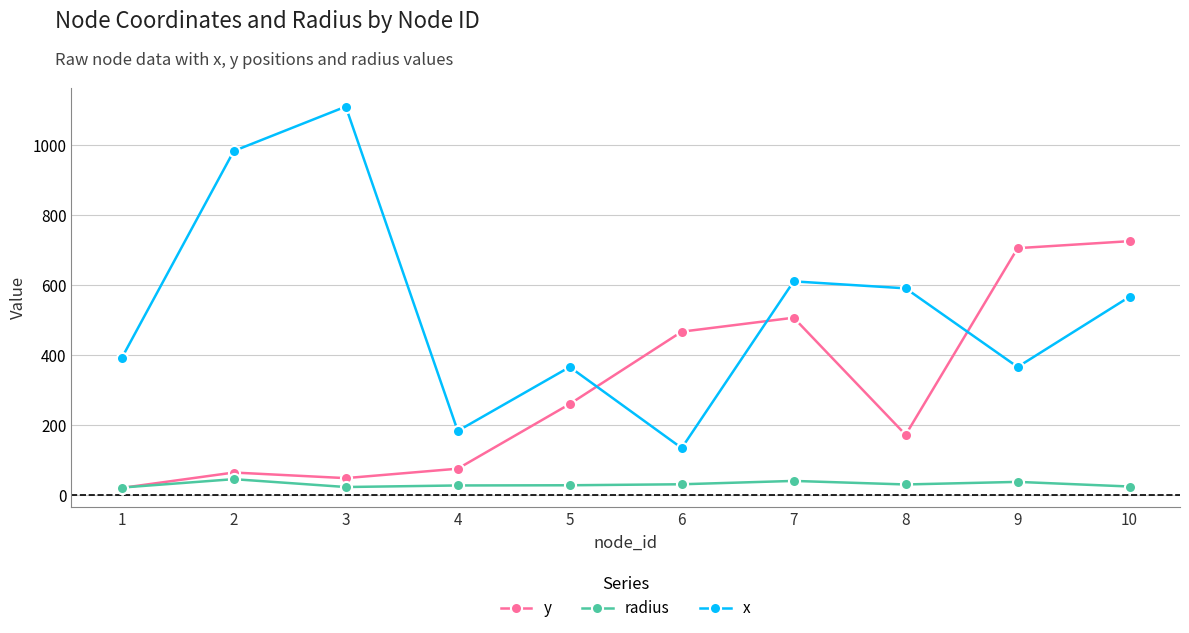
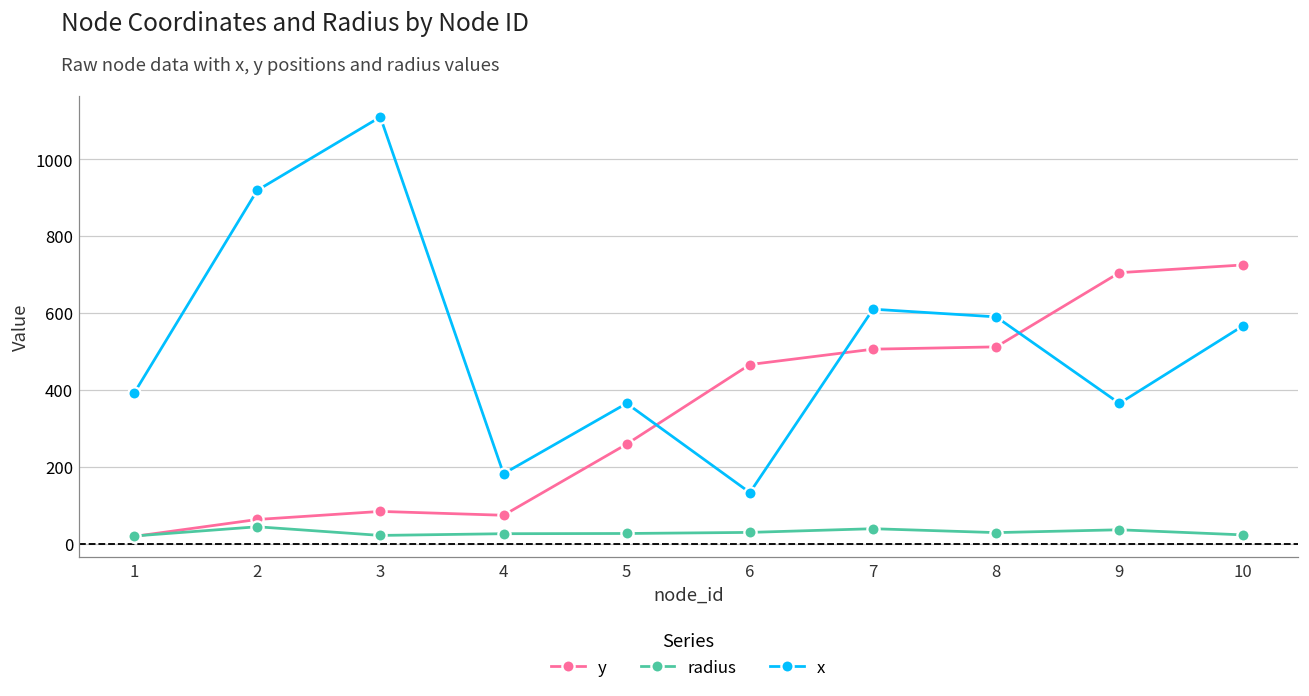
  {
    "y": {
      "2": 60,
-     "3": 50,
+     "3": 80,
      "4": 70,
      "5": 260,
      "6": 470,
      "7": 510,
-     "8": 170,
+     "8": 510,
      "9": 710,
      "10": 730
    },
    "radius": {
      "2": 40,
      "3": 20,
      "4": 30,
      "5": 30,
      "6": 30,
      "7": 40,
      "8": 30,
      "9": 40,
      "10": 20
    },
    "x": {
      "1": 390,
-     "2": 980,
+     "2": 920,
      "3": 1110,
      "4": 180,
      "5": 370,
      "6": 130,
      "7": 610,
      "8": 590,
      "9": 370,
      "10": 570
    }
  }
